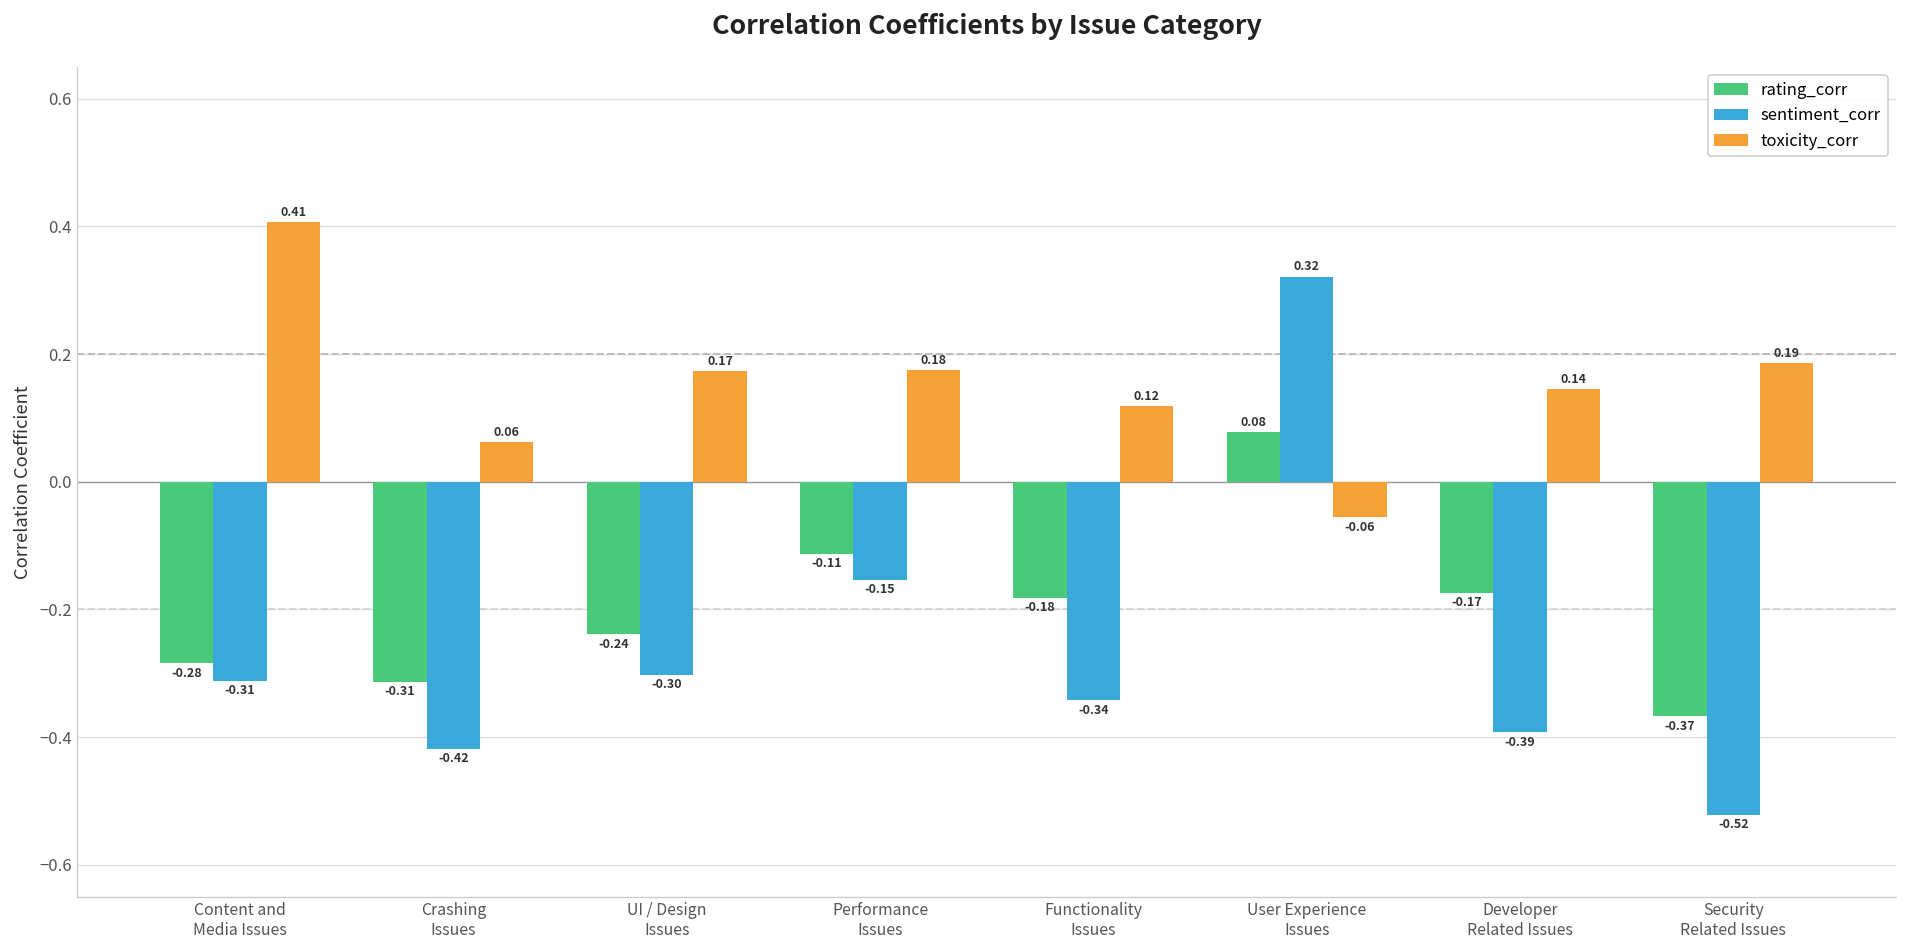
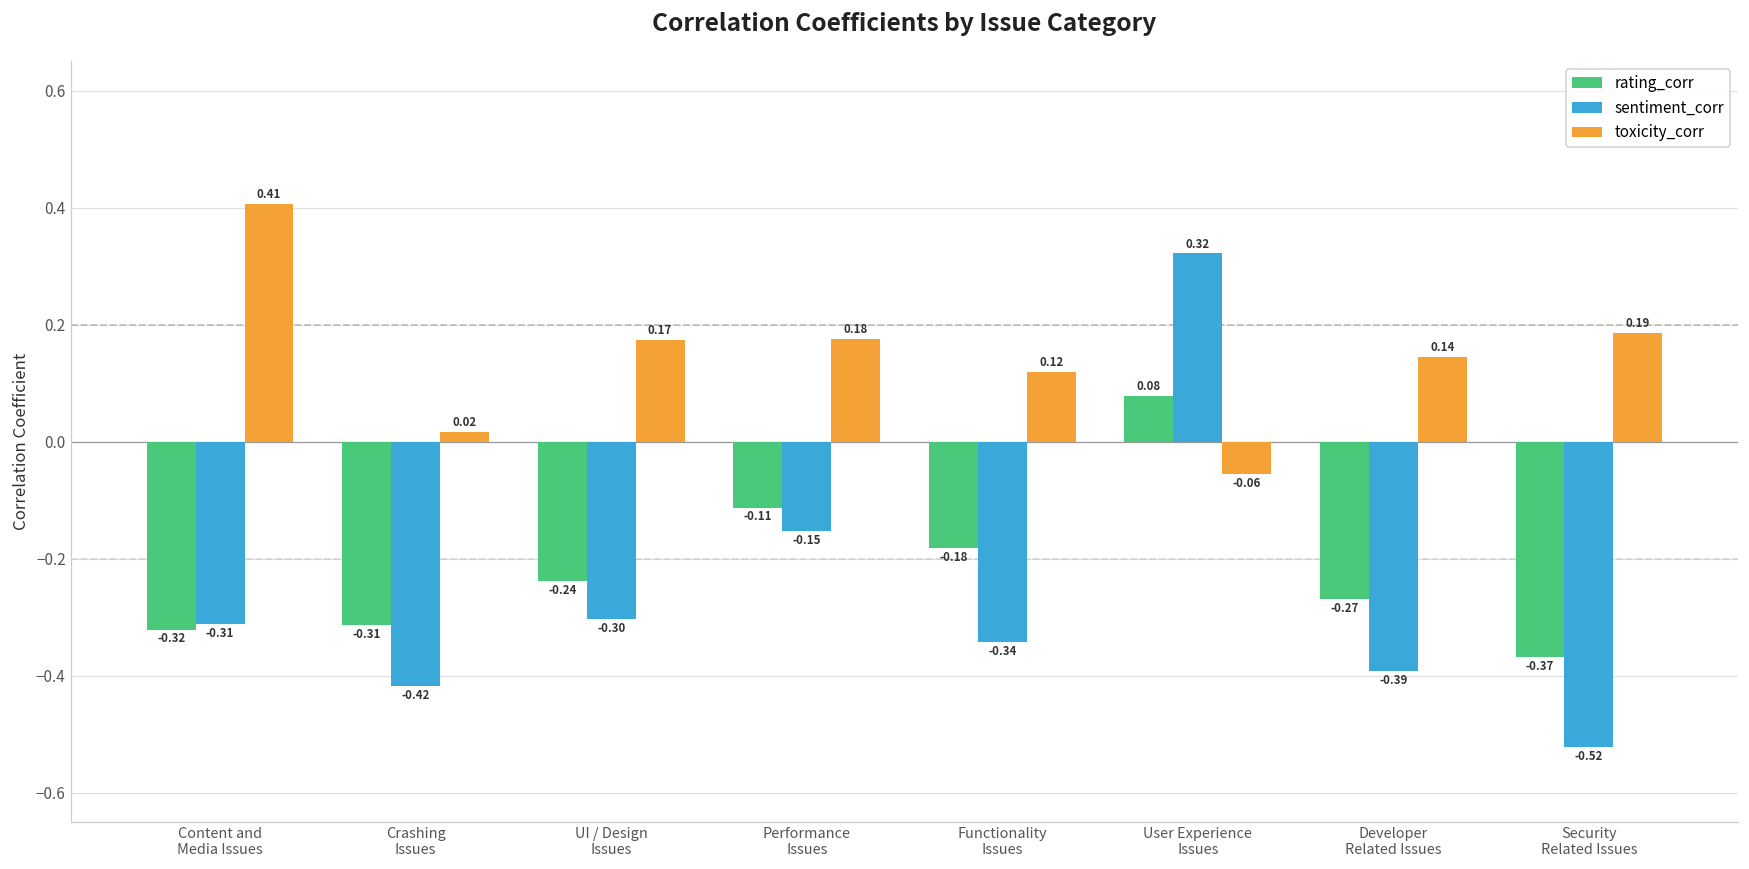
  {
    "rating_corr": {
-     "Content and Media Issues": -0.28,
+     "Content and Media Issues": -0.32,
      "Crashing Issues": -0.31,
      "UI / Design Issues": -0.24,
      "Performance Issues": -0.11,
      "Functionality Issues": -0.18,
      "User Experience Issues": 0.08,
-     "Developer Related Issues": -0.17,
+     "Developer Related Issues": -0.27,
      "Security Related Issues": -0.37
    },
    "sentiment_corr": {
      "Content and Media Issues": -0.31,
      "Crashing Issues": -0.42,
      "UI / Design Issues": -0.30,
      "Performance Issues": -0.15,
      "Functionality Issues": -0.34,
      "User Experience Issues": 0.32,
      "Developer Related Issues": -0.39,
      "Security Related Issues": -0.52
    },
    "toxicity_corr": {
      "Content and Media Issues": 0.41,
-     "Crashing Issues": 0.06,
+     "Crashing Issues": 0.02,
      "UI / Design Issues": 0.17,
      "Performance Issues": 0.18,
      "Functionality Issues": 0.12,
      "User Experience Issues": -0.06,
      "Developer Related Issues": 0.14,
      "Security Related Issues": 0.19
    }
  }
